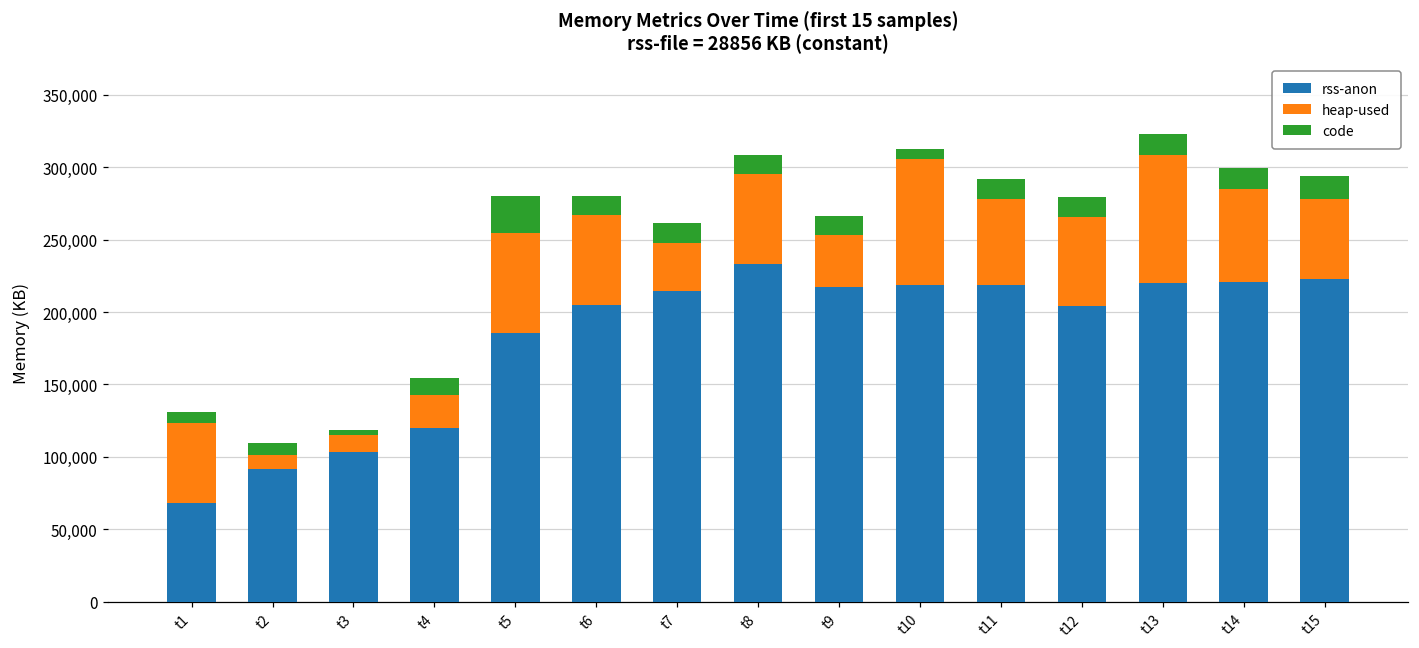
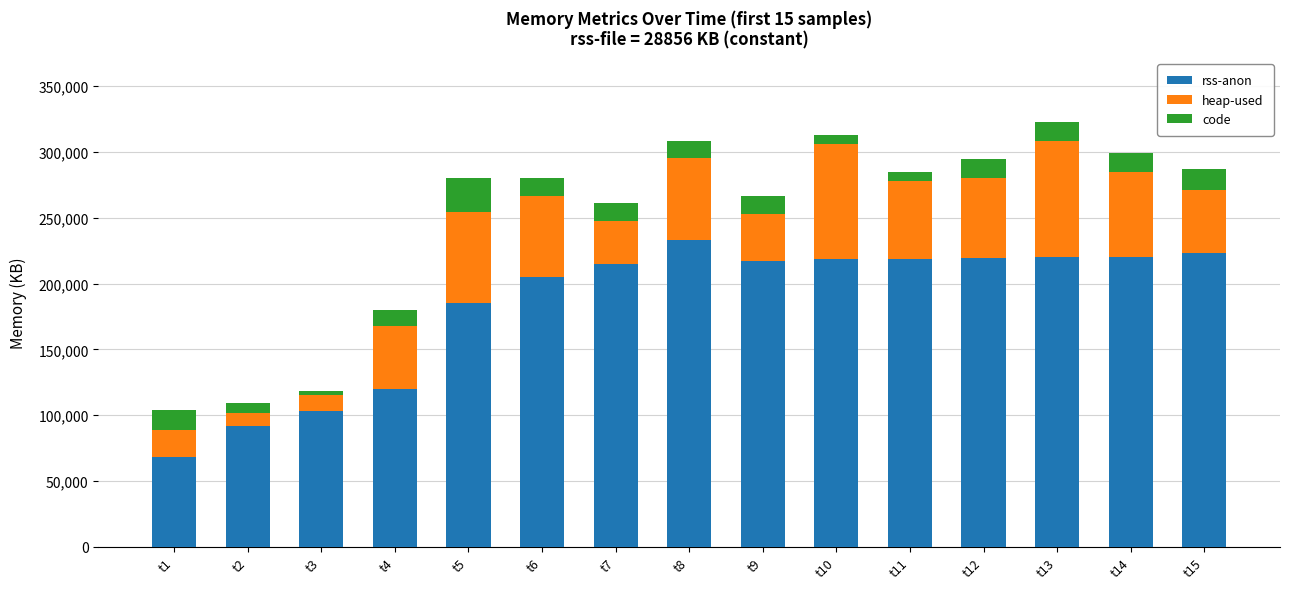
  {
    "rss-anon": {
      "t1": "68,000",
      "t2": "92,000",
      "t3": "103,000",
      "t4": "120,000",
      "t5": "185,000",
      "t6": "205,000",
      "t7": "215,000",
      "t8": "233,000",
      "t9": "217,000",
      "t10": "218,000",
      "t11": "219,000",
-     "t12": "204,000",
+     "t12": "219,000",
      "t13": "220,000",
      "t14": "220,000",
      "t15": "223,000"
    },
    "heap-used": {
-     "t1": "55,000",
+     "t1": "20,000",
      "t2": "10,000",
      "t3": "12,000",
-     "t4": "23,000",
+     "t4": "48,000",
      "t5": "69,000",
      "t6": "62,000",
      "t7": "33,000",
      "t8": "62,000",
      "t9": "36,000",
      "t10": "88,000",
      "t11": "59,000",
      "t12": "61,000",
      "t13": "88,000",
      "t14": "64,000",
-     "t15": "55,000"
+     "t15": "48,000"
    },
    "code": {
-     "t1": "7,000",
+     "t1": "15,000",
      "t2": "8,000",
      "t3": "3,000",
      "t4": "12,000",
      "t5": "26,000",
      "t6": "13,000",
      "t7": "13,000",
      "t8": "13,000",
      "t9": "13,000",
      "t10": "7,000",
-     "t11": "14,000",
+     "t11": "6,000",
      "t12": "14,000",
      "t13": "14,000",
      "t14": "15,000",
      "t15": "16,000"
    }
  }
